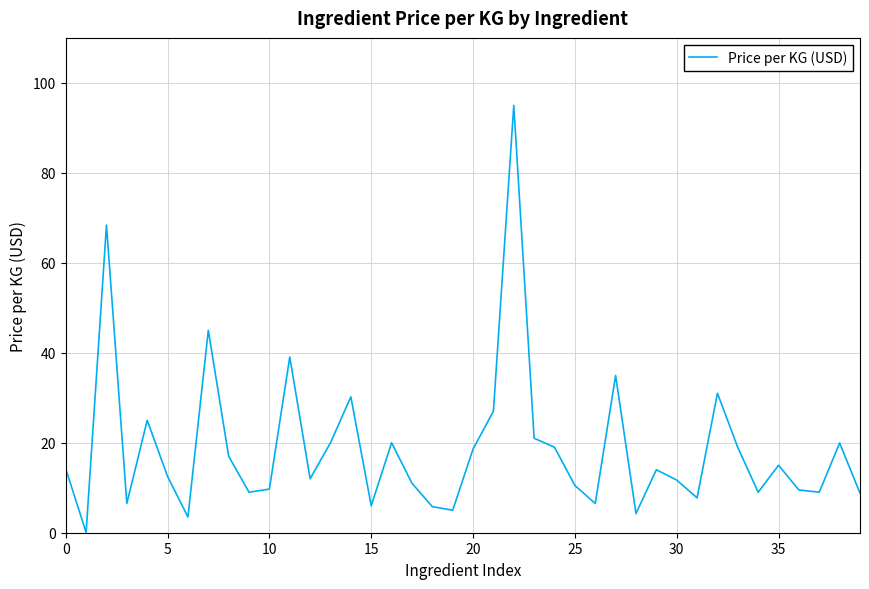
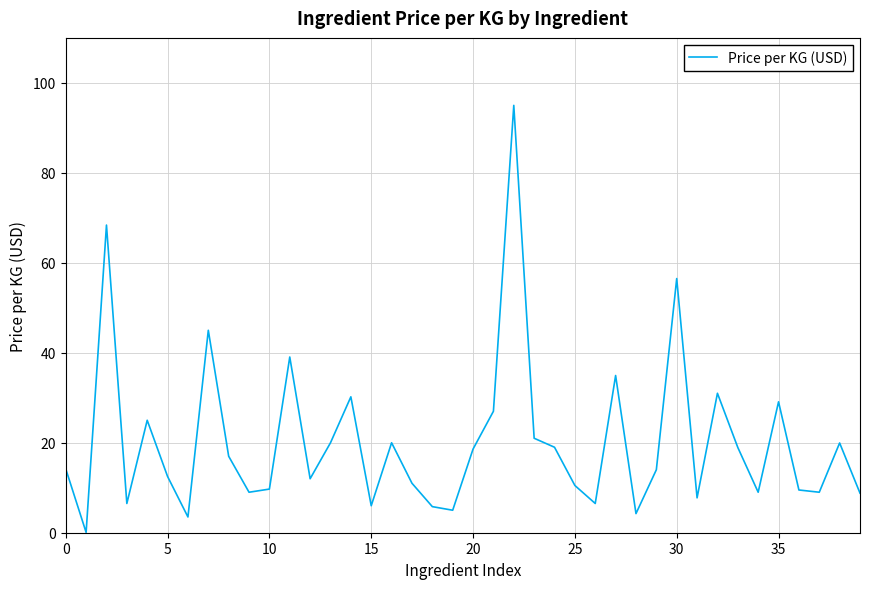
  {
    "0": 14,
    "5": 13,
    "10": 10,
    "15": 6,
    "20": 19,
    "25": 11,
-   "30": 12,
-   "35": 15
+   "30": 57,
+   "35": 29
  }
